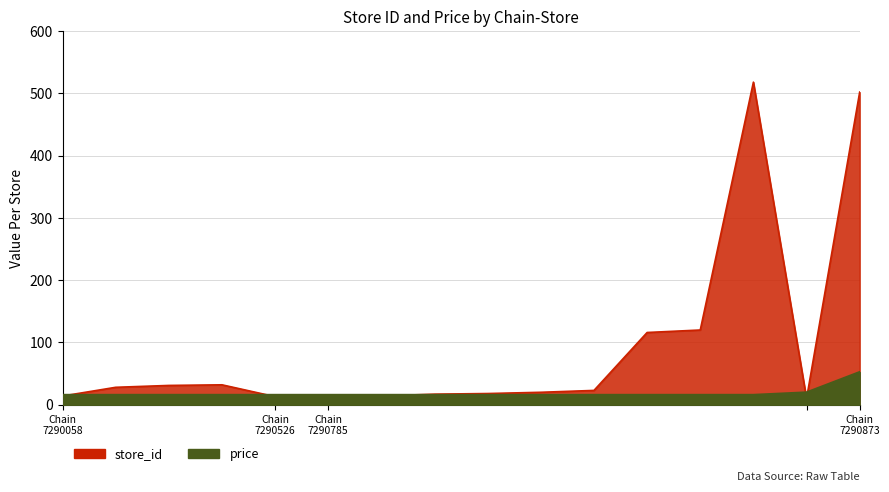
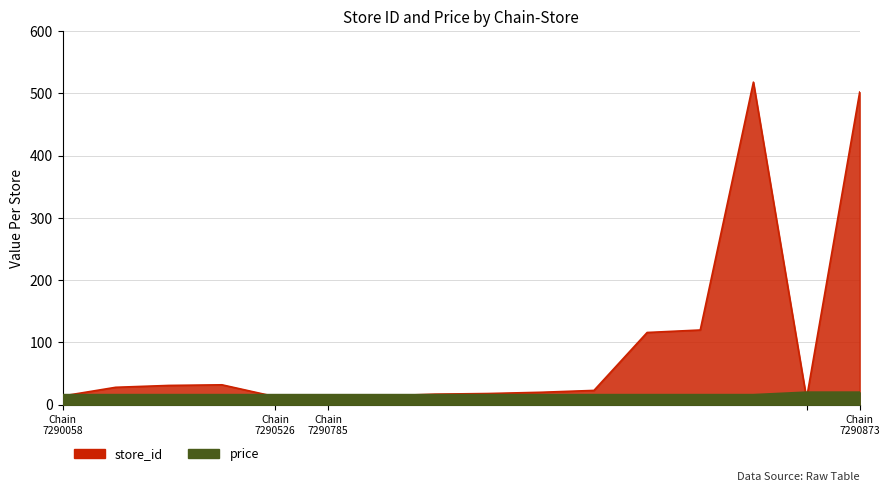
  {
    "store_id": {
      "Chain 7290785": 10,
      "Chain 7290873": 500
    },
    "price": {
      "Chain 7290785": 20,
-     "Chain 7290873": 50
+     "Chain 7290873": 20
    }
  }
